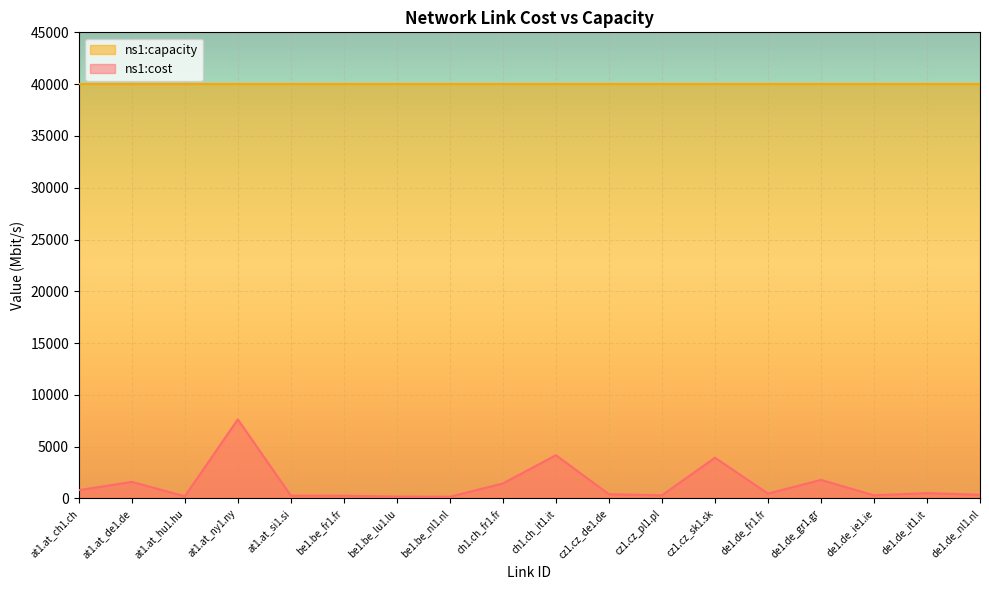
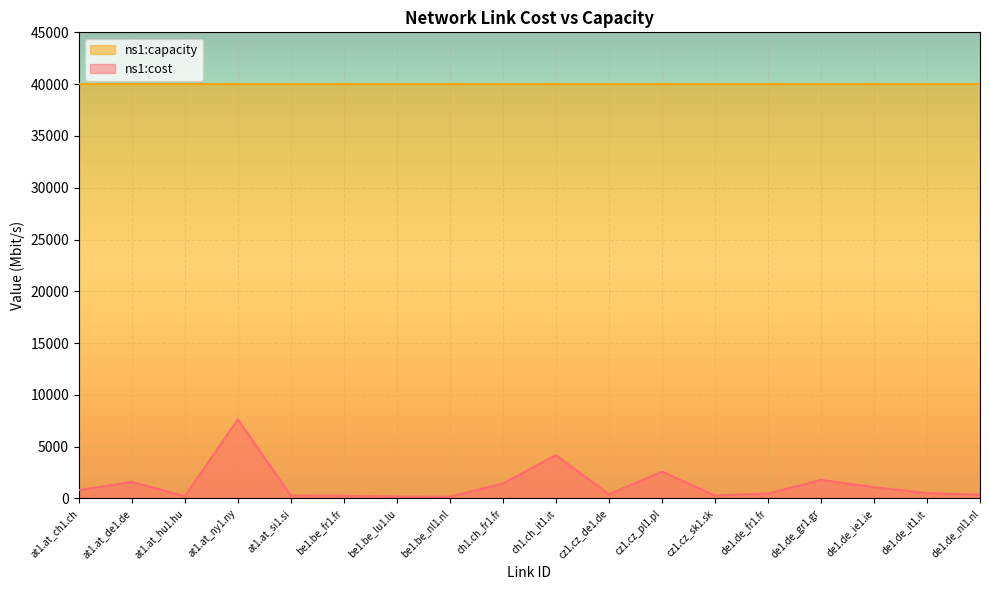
  {
    "ns1:capacity": {
      "at1.at_ch1.ch": 40000,
      "at1.at_de1.de": 40000,
      "at1.at_hu1.hu": 40000,
      "at1.at_ny1.ny": 40000,
      "at1.at_si1.si": 40000,
      "be1.be_fr1.fr": 40000,
      "be1.be_lu1.lu": 40000,
      "be1.be_nl1.nl": 40000,
      "ch1.ch_fr1.fr": 40000,
      "ch1.ch_it1.it": 40000,
      "cz1.cz_de1.de": 40000,
      "cz1.cz_pl1.pl": 40000,
      "cz1.cz_sk1.sk": 40000,
      "de1.de_fr1.fr": 40000,
      "de1.de_gr1.gr": 40000,
      "de1.de_ie1.ie": 40000,
      "de1.de_it1.it": 40000,
      "de1.de_nl1.nl": 40000
    },
    "ns1:cost": {
      "at1.at_ch1.ch": 800,
      "at1.at_de1.de": 1600,
      "at1.at_hu1.hu": 200,
      "at1.at_ny1.ny": 7600,
      "at1.at_si1.si": 300,
      "be1.be_fr1.fr": 300,
      "be1.be_lu1.lu": 200,
      "be1.be_nl1.nl": 200,
      "ch1.ch_fr1.fr": 1500,
      "ch1.ch_it1.it": 4200,
      "cz1.cz_de1.de": 400,
-     "cz1.cz_pl1.pl": 300,
-     "cz1.cz_sk1.sk": 3900,
+     "cz1.cz_pl1.pl": 2600,
+     "cz1.cz_sk1.sk": 300,
      "de1.de_fr1.fr": 500,
      "de1.de_gr1.gr": 1800,
-     "de1.de_ie1.ie": 300,
+     "de1.de_ie1.ie": 1100,
      "de1.de_it1.it": 500,
      "de1.de_nl1.nl": 400
    }
  }
